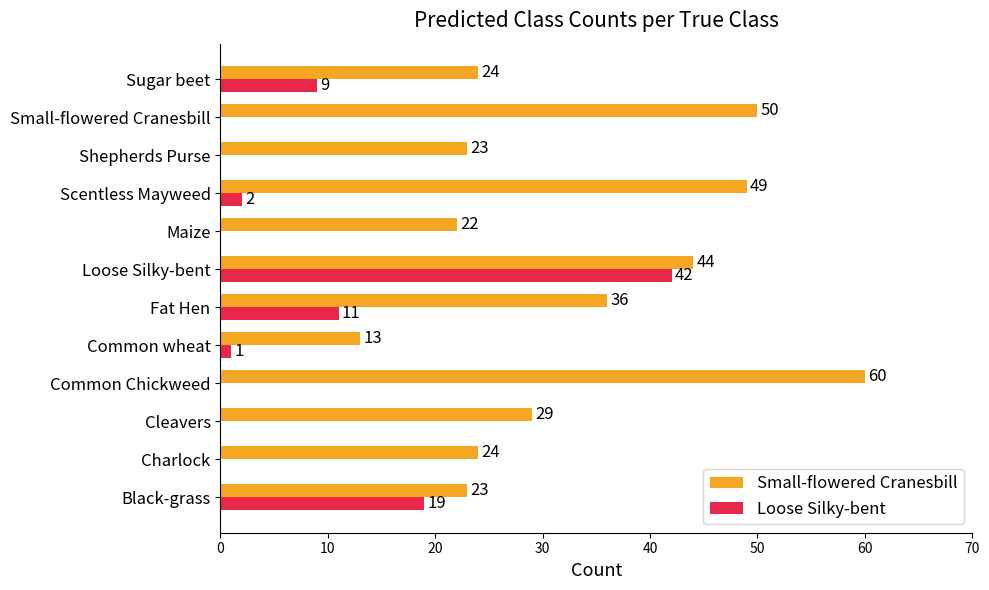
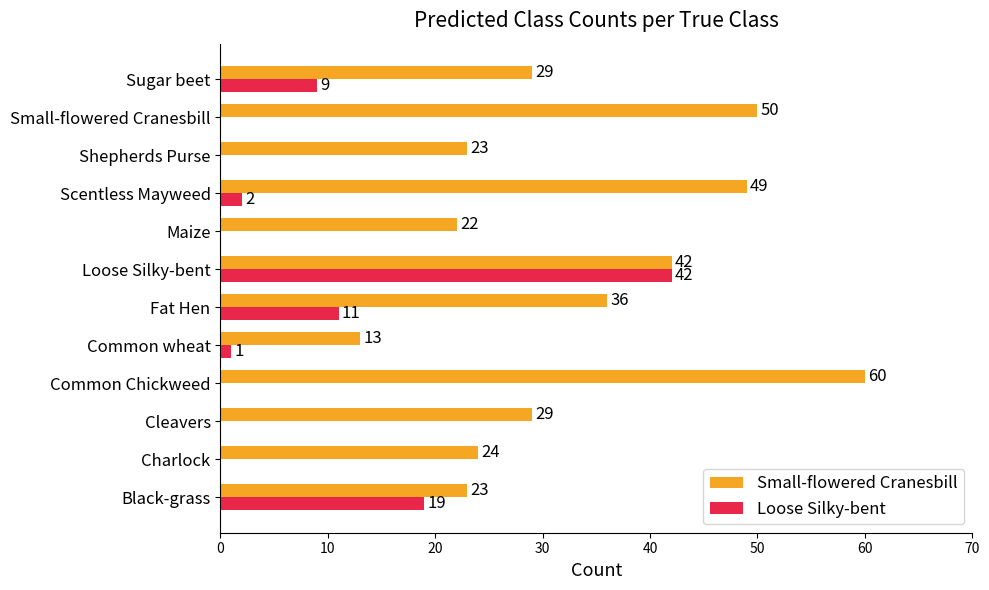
  {
    "Small-flowered Cranesbill": {
-     "Sugar beet": 24,
+     "Sugar beet": 29,
      "Small-flowered Cranesbill": 50,
      "Shepherds Purse": 23,
      "Scentless Mayweed": 49,
      "Maize": 22,
-     "Loose Silky-bent": 44,
+     "Loose Silky-bent": 42,
      "Fat Hen": 36,
      "Common wheat": 13,
      "Common Chickweed": 60,
      "Cleavers": 29,
      "Charlock": 24,
      "Black-grass": 23
    },
    "Loose Silky-bent": {
      "Sugar beet": 9,
      "Scentless Mayweed": 2,
      "Loose Silky-bent": 42,
      "Fat Hen": 11,
      "Common wheat": 1,
      "Black-grass": 19
    }
  }
